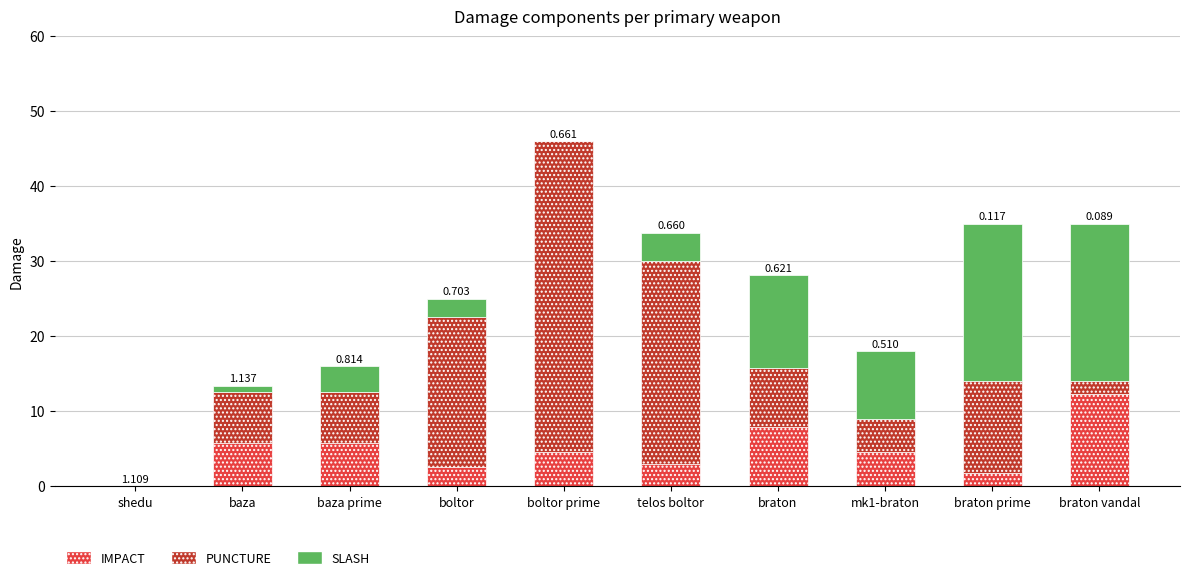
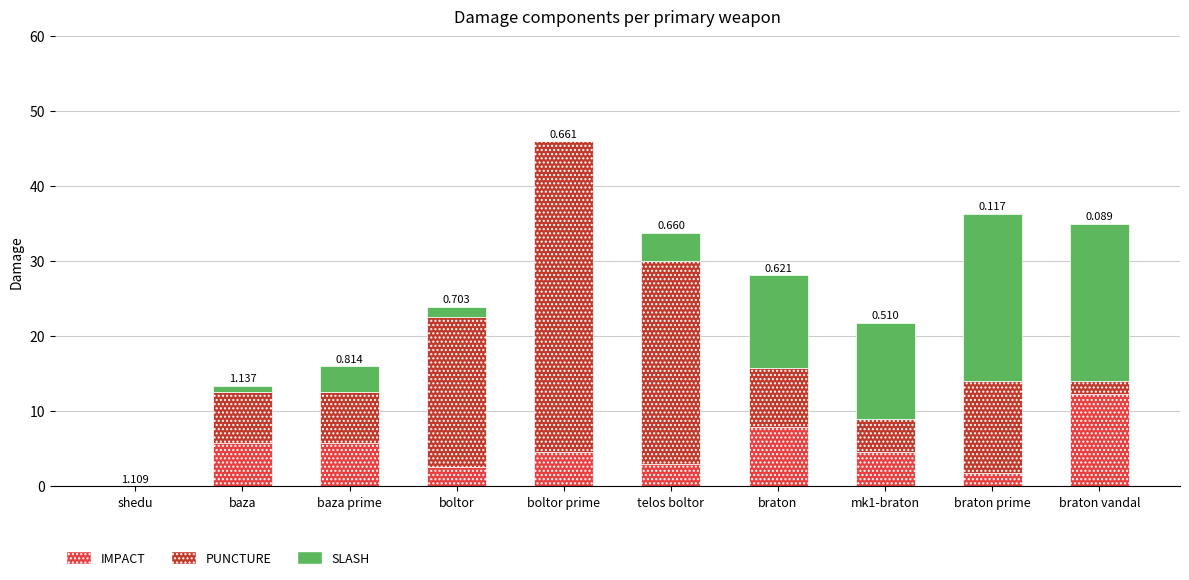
  {
    "SLASH": {
-     "boltor": 3,
-     "mk1-braton": 9,
-     "braton prime": 21
+     "boltor": 1,
+     "mk1-braton": 13,
+     "braton prime": 22
    }
  }
